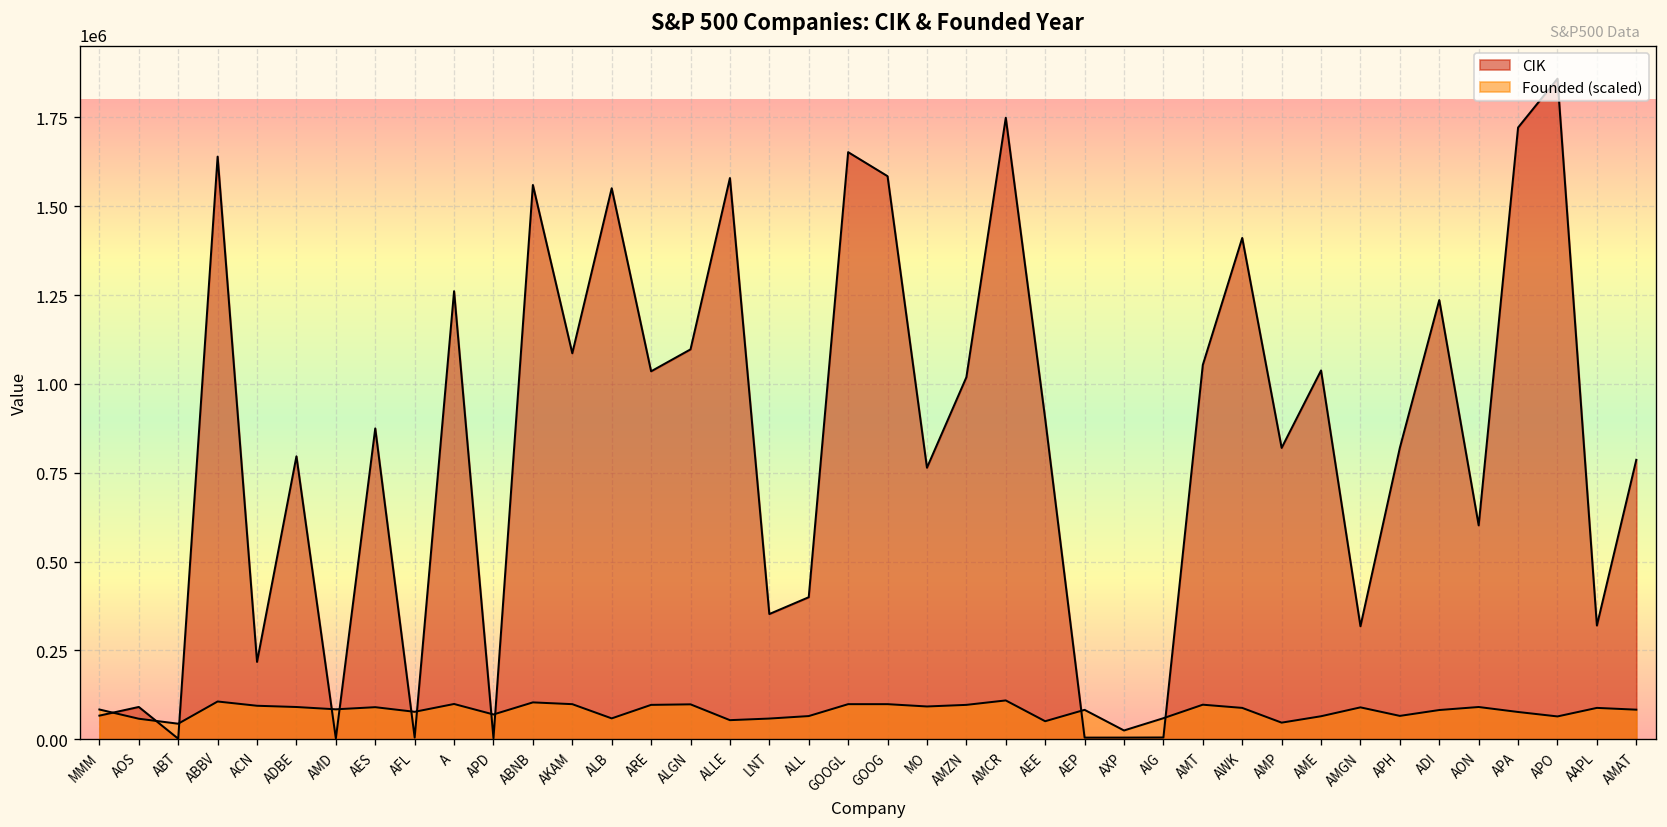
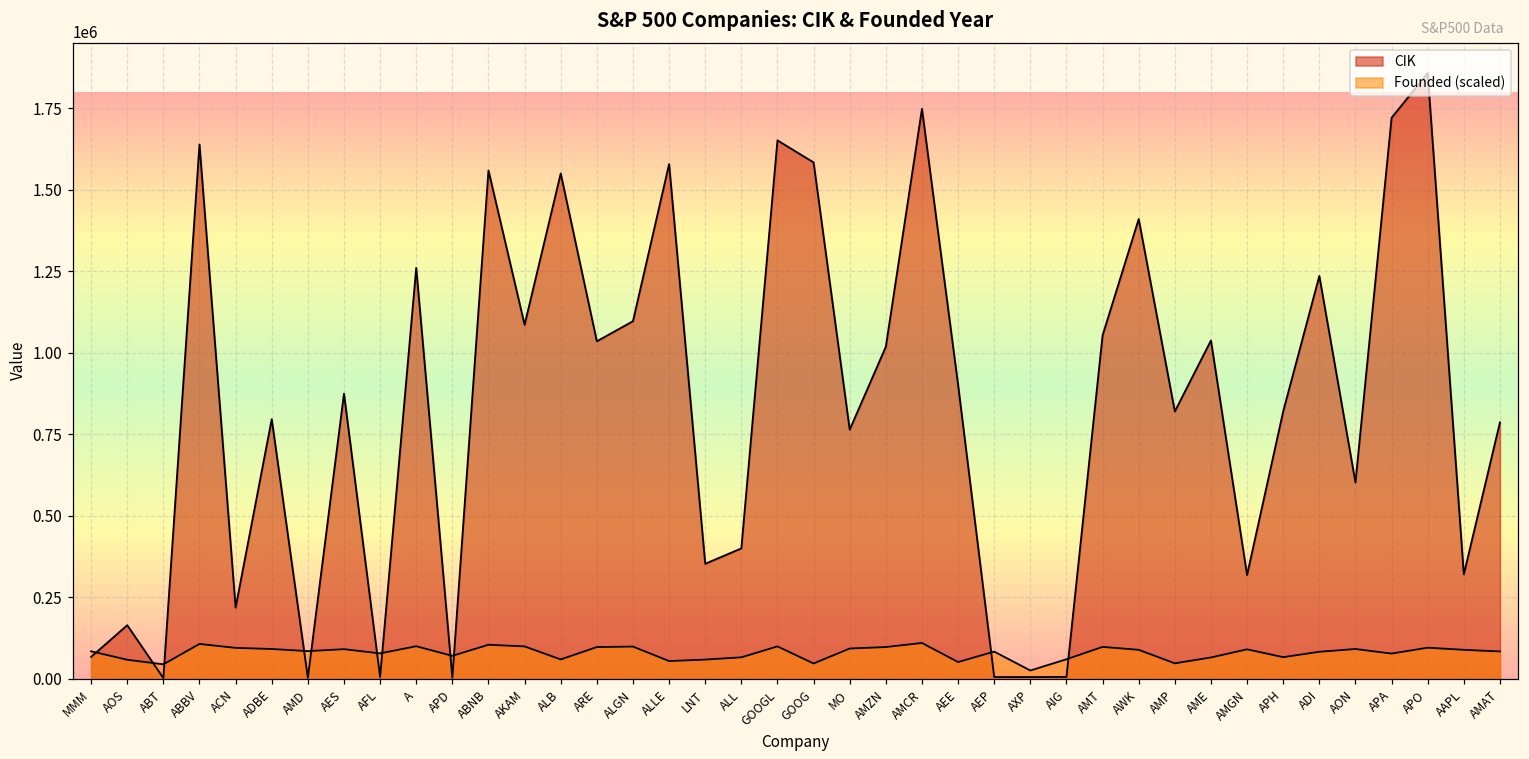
  {
    "CIK": {
      "MMM": 70000,
-     "AOS": 90000,
+     "AOS": 160000,
      "ABT": 0,
      "ABBV": 1640000,
      "ACN": 220000,
      "ADBE": 800000,
      "AMD": 0,
      "AES": 870000,
      "AFL": 0,
      "A": 1260000,
      "APD": 0,
      "ABNB": 1560000,
      "AKAM": 1090000,
      "ALB": 1550000,
      "ARE": 1040000,
      "ALGN": 1100000,
      "ALLE": 1580000,
      "LNT": 350000,
      "ALL": 400000,
      "GOOGL": 1650000,
      "GOOG": 1580000,
      "MO": 760000,
      "AMZN": 1020000,
      "AMCR": 1750000,
      "AEE": 900000,
      "AEP": 0,
      "AXP": 0,
      "AIG": 10000,
      "AMT": 1050000,
      "AWK": 1410000,
      "AMP": 820000,
      "AME": 1040000,
      "AMGN": 320000,
      "APH": 820000,
      "ADI": 1240000,
      "AON": 600000,
      "APA": 1720000,
      "AAPL": 320000,
      "AMAT": 790000
    },
    "Founded (scaled)": {
      "MMM": 80000,
      "AOS": 60000,
      "ABT": 40000,
      "ABBV": 110000,
      "ACN": 90000,
      "ADBE": 90000,
      "AMD": 80000,
      "AES": 90000,
      "AFL": 80000,
      "A": 100000,
      "APD": 70000,
      "ABNB": 100000,
      "AKAM": 100000,
      "ALB": 60000,
      "ARE": 100000,
      "ALGN": 100000,
      "ALLE": 50000,
      "LNT": 60000,
      "ALL": 70000,
      "GOOGL": 100000,
-     "GOOG": 100000,
+     "GOOG": 50000,
      "MO": 90000,
      "AMZN": 100000,
      "AMCR": 110000,
      "AEE": 50000,
      "AEP": 80000,
      "AXP": 30000,
      "AIG": 60000,
      "AMT": 100000,
      "AWK": 90000,
      "AMP": 50000,
      "AME": 70000,
      "AMGN": 90000,
      "APH": 70000,
      "ADI": 80000,
      "AON": 90000,
      "APA": 80000,
-     "APO": 60000,
+     "APO": 100000,
      "AAPL": 90000,
      "AMAT": 80000
    }
  }
